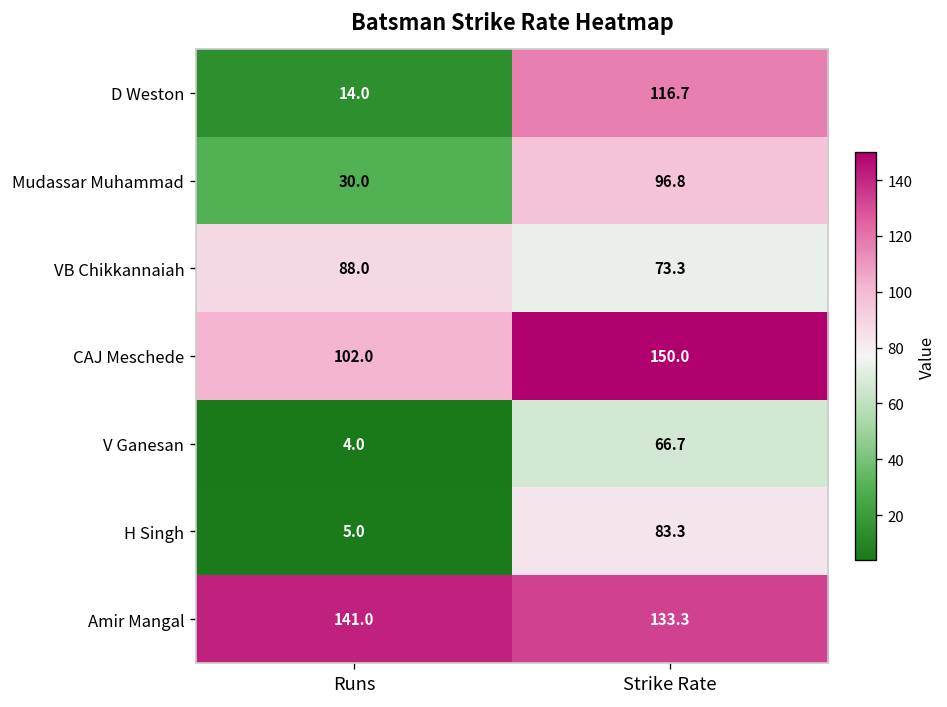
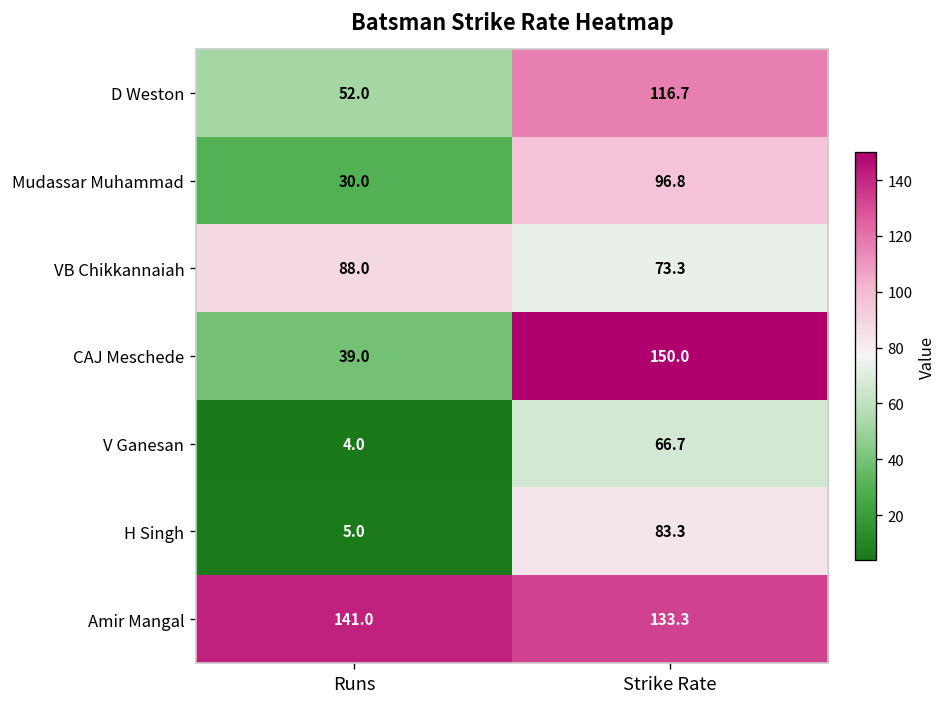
  {
    "D Weston": {
-     "Runs": 14.0,
+     "Runs": 52.0,
      "Strike Rate": 116.7
    },
    "Mudassar Muhammad": {
      "Runs": 30.0,
      "Strike Rate": 96.8
    },
    "VB Chikkannaiah": {
      "Runs": 88.0,
      "Strike Rate": 73.3
    },
    "CAJ Meschede": {
-     "Runs": 102.0,
+     "Runs": 39.0,
      "Strike Rate": 150.0
    },
    "V Ganesan": {
      "Runs": 4.0,
      "Strike Rate": 66.7
    },
    "H Singh": {
      "Runs": 5.0,
      "Strike Rate": 83.3
    },
    "Amir Mangal": {
      "Runs": 141.0,
      "Strike Rate": 133.3
    }
  }
